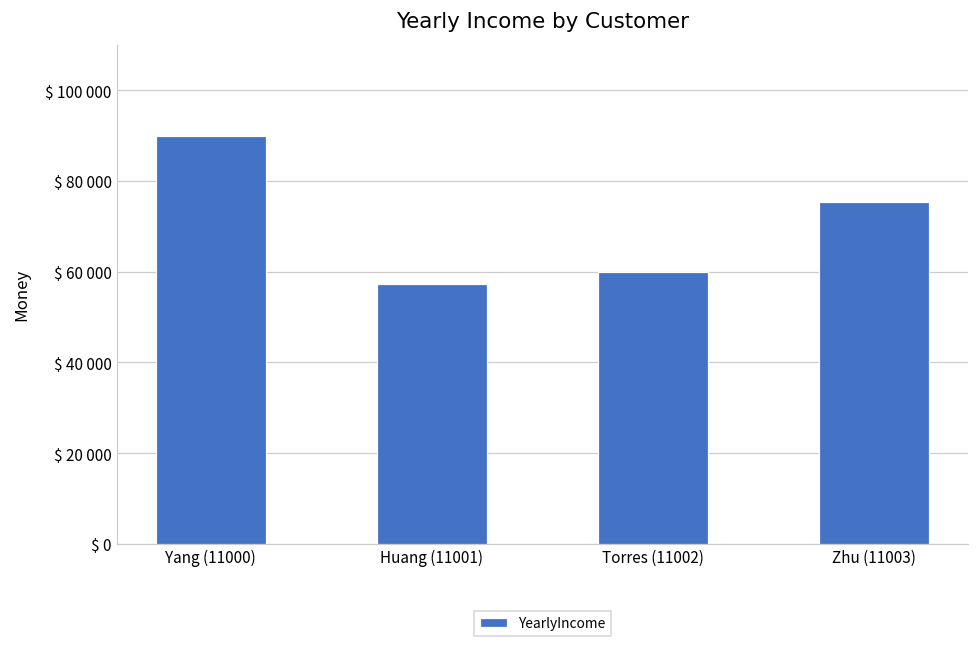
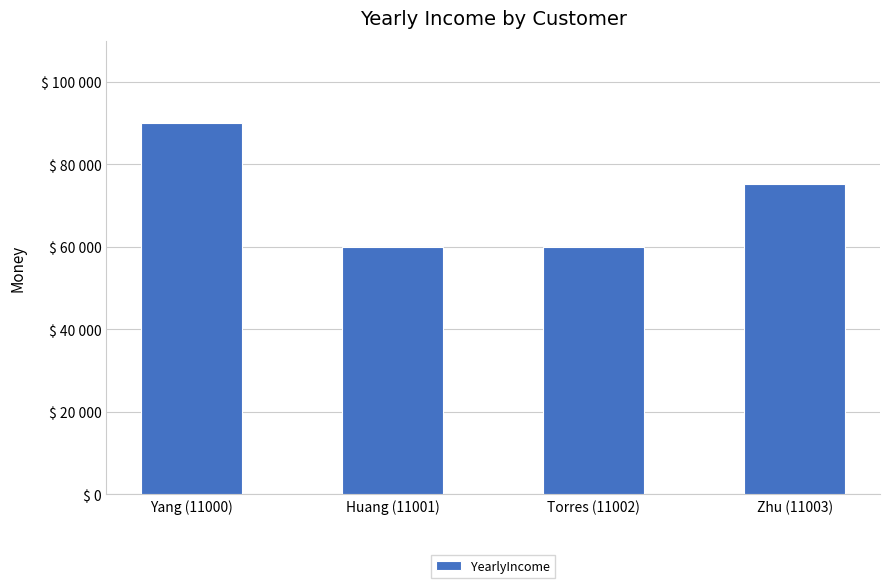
  {
    "Yang (11000)": "$ 90000",
-   "Huang (11001)": "$ 57000",
+   "Huang (11001)": "$ 60000",
    "Torres (11002)": "$ 60000",
    "Zhu (11003)": "$ 75000"
  }
